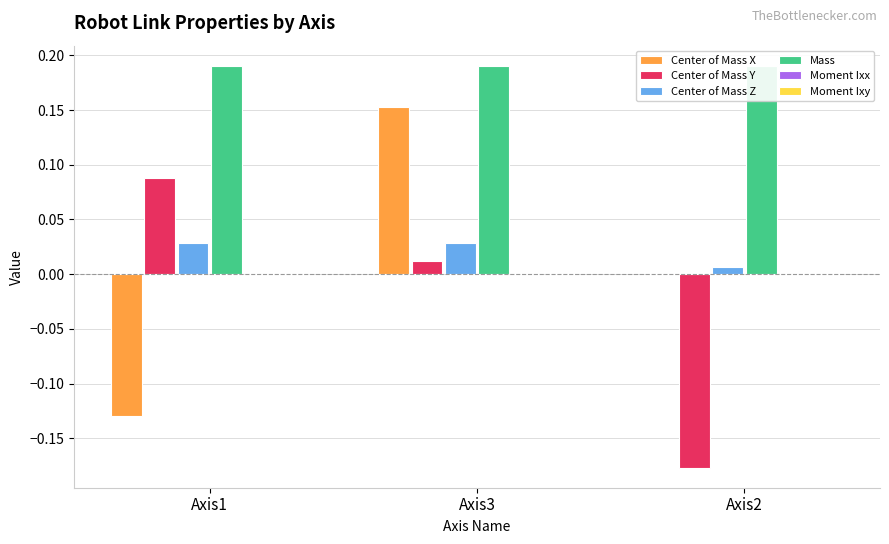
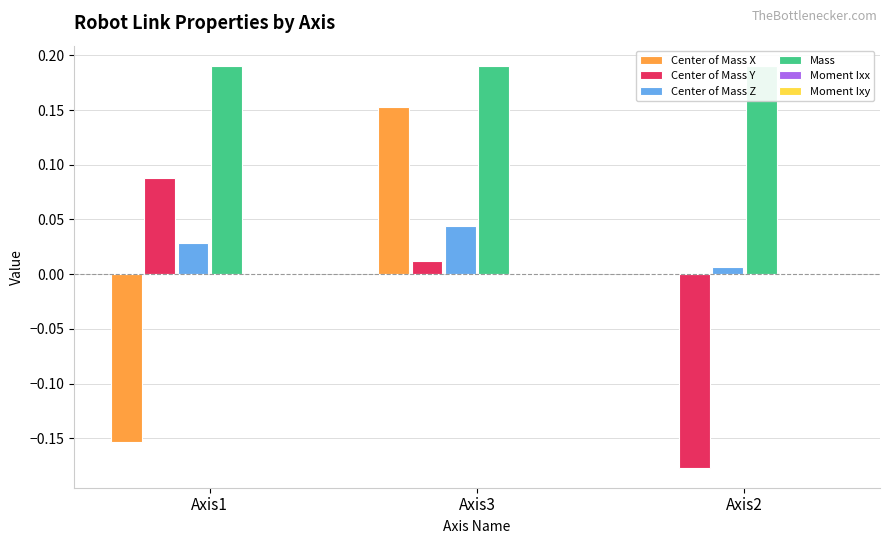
  {
    "Center of Mass X": {
-     "Axis1": -0.130,
+     "Axis1": -0.153,
      "Axis3": 0.153
    },
    "Center of Mass Y": {
      "Axis1": 0.088,
      "Axis3": 0.012,
      "Axis2": -0.177
    },
    "Center of Mass Z": {
      "Axis1": 0.029,
-     "Axis3": 0.029,
+     "Axis3": 0.044,
      "Axis2": 0.007
    },
    "Mass": {
      "Axis1": 0.190,
      "Axis3": 0.190
    }
  }
